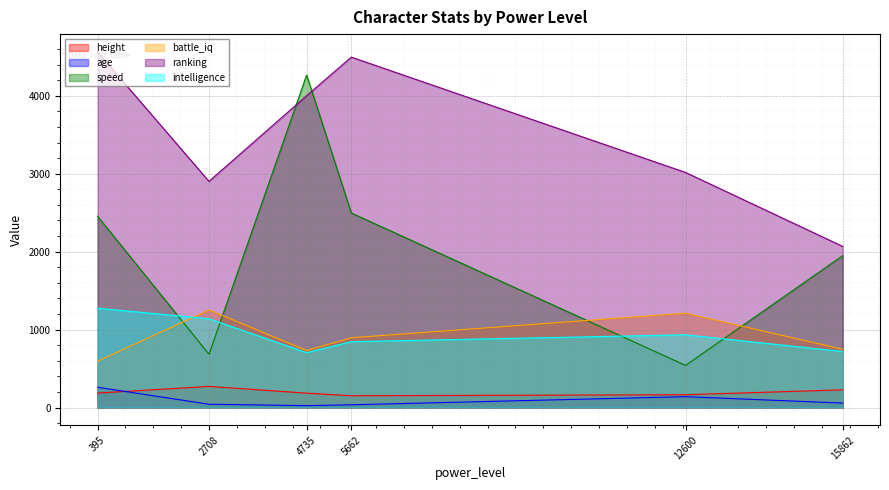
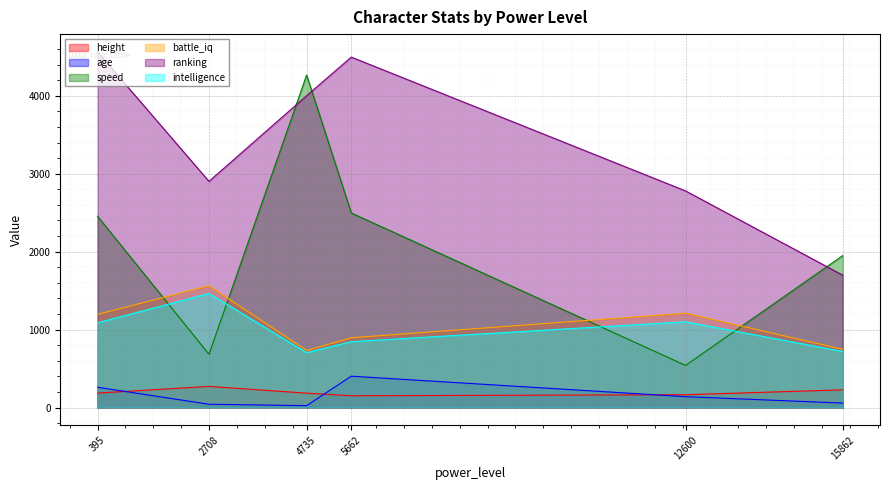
  {
    "height": {
      "395": 200,
      "2708": 300,
      "4735": 200,
      "5662": 200,
      "15862": 200
    },
    "age": {
      "395": 300,
      "2708": 0,
      "4735": 0,
-     "5662": 0,
+     "5662": 400,
      "15862": 100
    },
    "speed": {
      "395": 2500,
      "2708": 700,
      "4735": 4300,
      "5662": 2500,
      "12600": 500,
      "15862": 1900
    },
    "battle_iq": {
-     "395": 600,
-     "2708": 1300,
+     "395": 1200,
+     "2708": 1600,
      "5662": 900,
      "12600": 1200
    },
    "ranking": {
      "2708": 2900,
      "4735": 4000,
      "5662": 4500,
-     "12600": 3000,
-     "15862": 2100
+     "12600": 2800,
+     "15862": 1700
    },
    "intelligence": {
-     "395": 1300,
-     "2708": 1100,
+     "395": 1100,
+     "2708": 1500,
      "5662": 800,
-     "12600": 900
+     "12600": 1100
    }
  }
